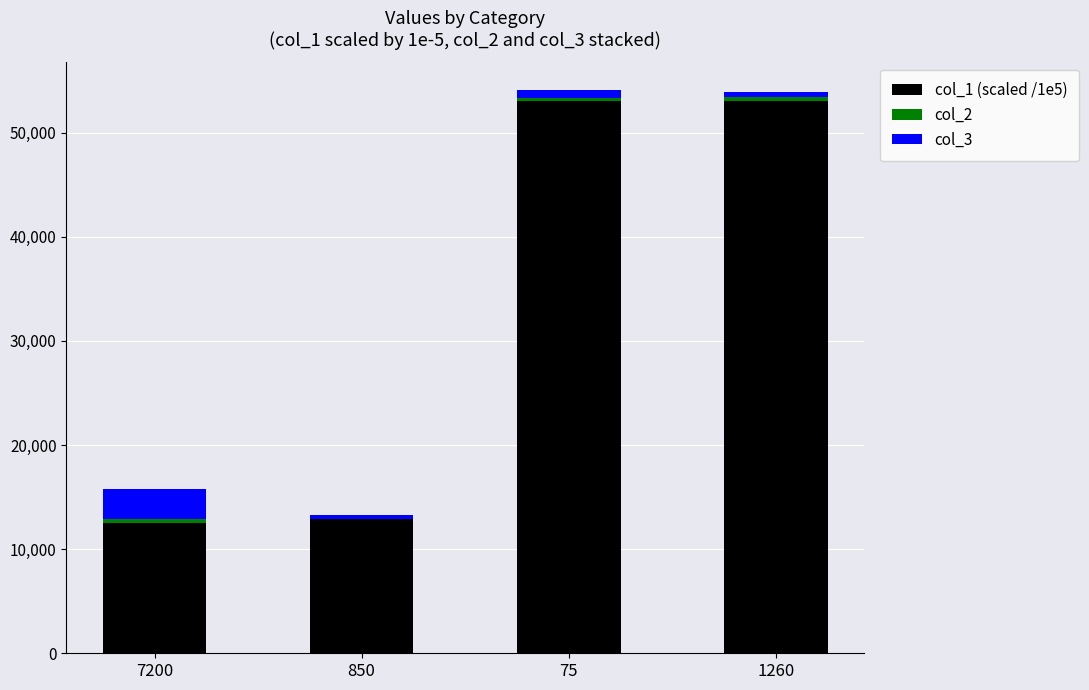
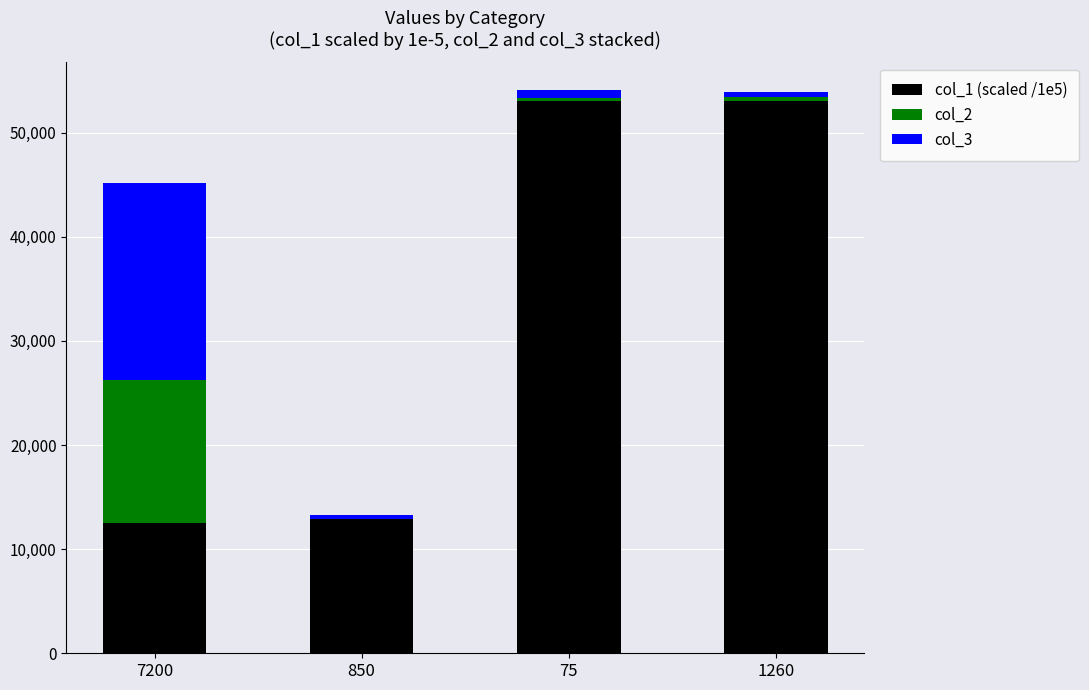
  {
    "col_1 (scaled /1e5)": {
      "7200": "12,500",
      "850": "12,900",
      "75": "53,100",
      "1260": "53,100"
    },
    "col_2": {
-     "7200": "400",
+     "7200": "13,800",
      "75": "300",
      "1260": "400"
    },
    "col_3": {
-     "7200": "2,800",
+     "7200": "18,900",
      "850": "400",
      "75": "700",
      "1260": "500"
    }
  }
